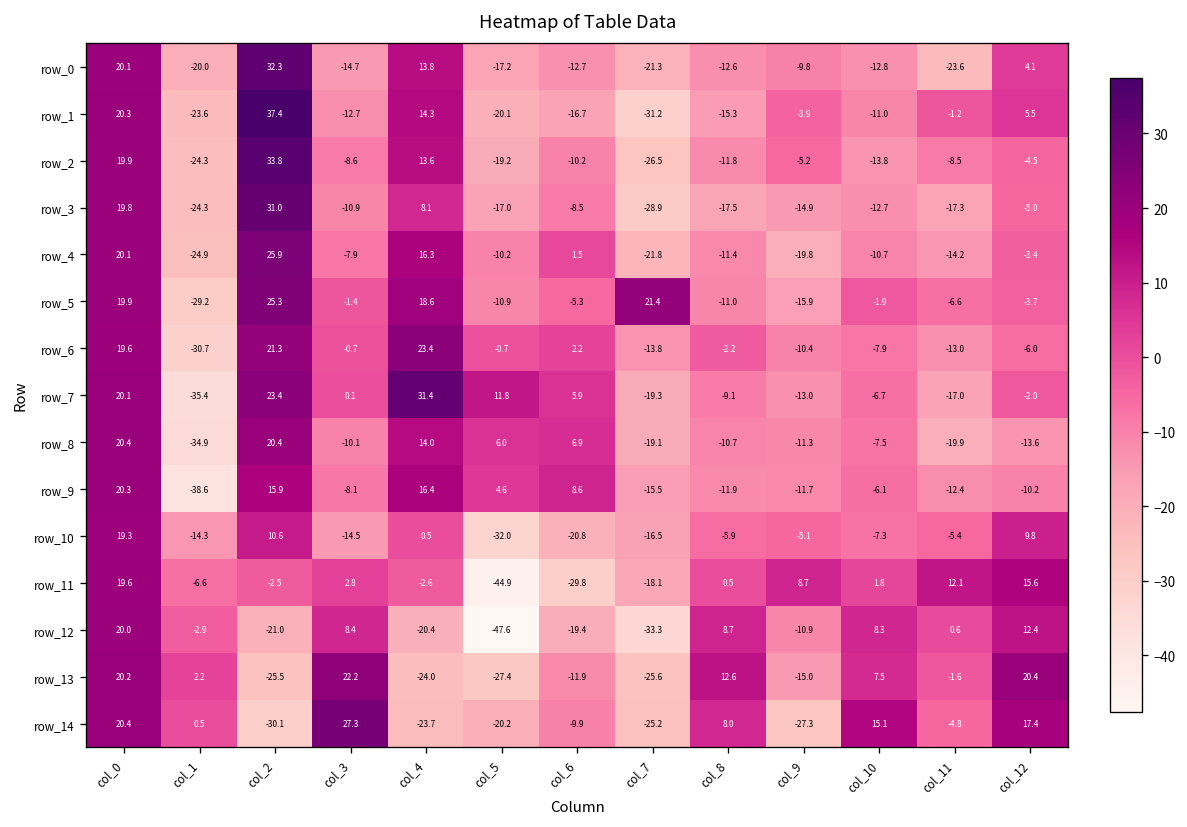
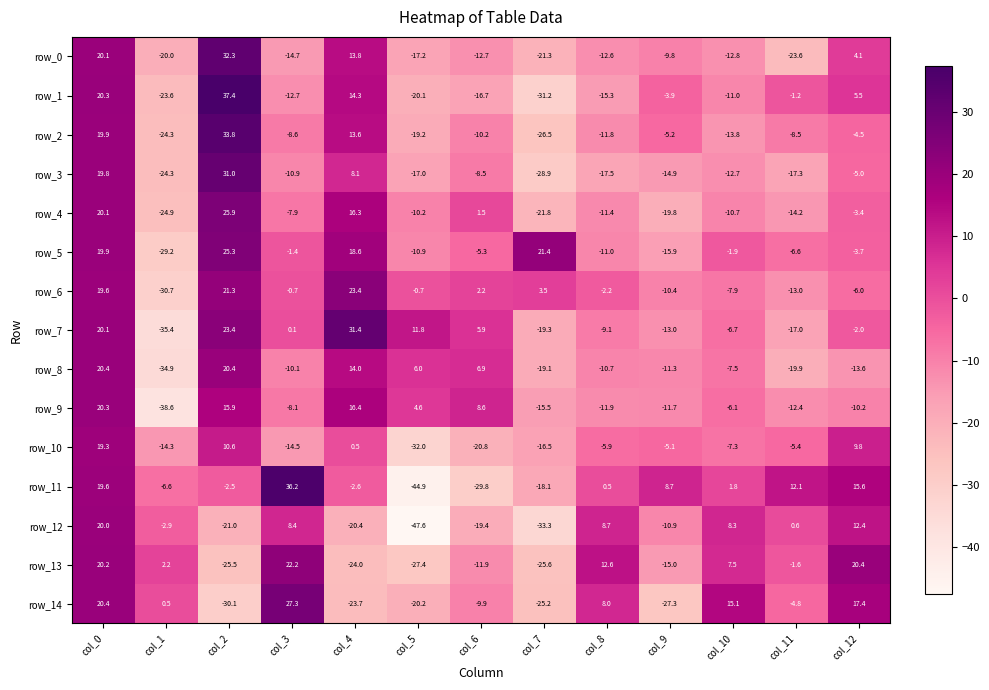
  {
    "row_0": {
      "col_0": 20.1,
      "col_1": -20.0,
      "col_2": 32.3,
      "col_3": -14.7,
      "col_4": 13.8,
      "col_5": -17.2,
      "col_6": -12.7,
      "col_7": -21.3,
      "col_8": -12.6,
      "col_9": -9.8,
      "col_10": -12.8,
      "col_11": -23.6,
      "col_12": 4.1
    },
    "row_1": {
      "col_0": 20.3,
      "col_1": -23.6,
      "col_2": 37.4,
      "col_3": -12.7,
      "col_4": 14.3,
      "col_5": -20.1,
      "col_6": -16.7,
      "col_7": -31.2,
      "col_8": -15.3,
      "col_9": -3.9,
      "col_10": -11.0,
      "col_11": -1.2,
      "col_12": 5.5
    },
    "row_2": {
      "col_0": 19.9,
      "col_1": -24.3,
      "col_2": 33.8,
      "col_3": -8.6,
      "col_4": 13.6,
      "col_5": -19.2,
      "col_6": -10.2,
      "col_7": -26.5,
      "col_8": -11.8,
      "col_9": -5.2,
      "col_10": -13.8,
      "col_11": -8.5,
      "col_12": -4.5
    },
    "row_3": {
      "col_0": 19.8,
      "col_1": -24.3,
      "col_2": 31.0,
      "col_3": -10.9,
      "col_4": 8.1,
      "col_5": -17.0,
      "col_6": -8.5,
      "col_7": -28.9,
      "col_8": -17.5,
      "col_9": -14.9,
      "col_10": -12.7,
      "col_11": -17.3,
      "col_12": -5.0
    },
    "row_4": {
      "col_0": 20.1,
      "col_1": -24.9,
      "col_2": 25.9,
      "col_3": -7.9,
      "col_4": 16.3,
      "col_5": -10.2,
      "col_6": 1.5,
      "col_7": -21.8,
      "col_8": -11.4,
      "col_9": -19.8,
      "col_10": -10.7,
      "col_11": -14.2,
      "col_12": -3.4
    },
    "row_5": {
      "col_0": 19.9,
      "col_1": -29.2,
      "col_2": 25.3,
      "col_3": -1.4,
      "col_4": 18.6,
      "col_5": -10.9,
      "col_6": -5.3,
      "col_7": 21.4,
      "col_8": -11.0,
      "col_9": -15.9,
      "col_10": -1.9,
      "col_11": -6.6,
      "col_12": -3.7
    },
    "row_6": {
      "col_0": 19.6,
      "col_1": -30.7,
      "col_2": 21.3,
      "col_3": -0.7,
      "col_4": 23.4,
      "col_5": -0.7,
      "col_6": 2.2,
-     "col_7": -13.8,
+     "col_7": 3.5,
      "col_8": -2.2,
      "col_9": -10.4,
      "col_10": -7.9,
      "col_11": -13.0,
      "col_12": -6.0
    },
    "row_7": {
      "col_0": 20.1,
      "col_1": -35.4,
      "col_2": 23.4,
      "col_3": 0.1,
      "col_4": 31.4,
      "col_5": 11.8,
      "col_6": 5.9,
      "col_7": -19.3,
      "col_8": -9.1,
      "col_9": -13.0,
      "col_10": -6.7,
      "col_11": -17.0,
      "col_12": -2.0
    },
    "row_8": {
      "col_0": 20.4,
      "col_1": -34.9,
      "col_2": 20.4,
      "col_3": -10.1,
      "col_4": 14.0,
      "col_5": 6.0,
      "col_6": 6.9,
      "col_7": -19.1,
      "col_8": -10.7,
      "col_9": -11.3,
      "col_10": -7.5,
      "col_11": -19.9,
      "col_12": -13.6
    },
    "row_9": {
      "col_0": 20.3,
      "col_1": -38.6,
      "col_2": 15.9,
      "col_3": -8.1,
      "col_4": 16.4,
      "col_5": 4.6,
      "col_6": 8.6,
      "col_7": -15.5,
      "col_8": -11.9,
      "col_9": -11.7,
      "col_10": -6.1,
      "col_11": -12.4,
      "col_12": -10.2
    },
    "row_10": {
      "col_0": 19.3,
      "col_1": -14.3,
      "col_2": 10.6,
      "col_3": -14.5,
      "col_4": 0.5,
      "col_5": -32.0,
      "col_6": -20.8,
      "col_7": -16.5,
      "col_8": -5.9,
      "col_9": -5.1,
      "col_10": -7.3,
      "col_11": -5.4,
      "col_12": 9.8
    },
    "row_11": {
      "col_0": 19.6,
      "col_1": -6.6,
      "col_2": -2.5,
-     "col_3": 2.8,
+     "col_3": 36.2,
      "col_4": -2.6,
      "col_5": -44.9,
      "col_6": -29.8,
      "col_7": -18.1,
      "col_8": 0.5,
      "col_9": 8.7,
      "col_10": 1.8,
      "col_11": 12.1,
      "col_12": 15.6
    },
    "row_12": {
      "col_0": 20.0,
      "col_1": -2.9,
      "col_2": -21.0,
      "col_3": 8.4,
      "col_4": -20.4,
      "col_5": -47.6,
      "col_6": -19.4,
      "col_7": -33.3,
      "col_8": 8.7,
      "col_9": -10.9,
      "col_10": 8.3,
      "col_11": 0.6,
      "col_12": 12.4
    },
    "row_13": {
      "col_0": 20.2,
      "col_1": 2.2,
      "col_2": -25.5,
      "col_3": 22.2,
      "col_4": -24.0,
      "col_5": -27.4,
      "col_6": -11.9,
      "col_7": -25.6,
      "col_8": 12.6,
      "col_9": -15.0,
      "col_10": 7.5,
      "col_11": -1.6,
      "col_12": 20.4
    },
    "row_14": {
      "col_0": 20.4,
      "col_1": 0.5,
      "col_2": -30.1,
      "col_3": 27.3,
      "col_4": -23.7,
      "col_5": -20.2,
      "col_6": -9.9,
      "col_7": -25.2,
      "col_8": 8.0,
      "col_9": -27.3,
      "col_10": 15.1,
      "col_11": -4.8,
      "col_12": 17.4
    }
  }
